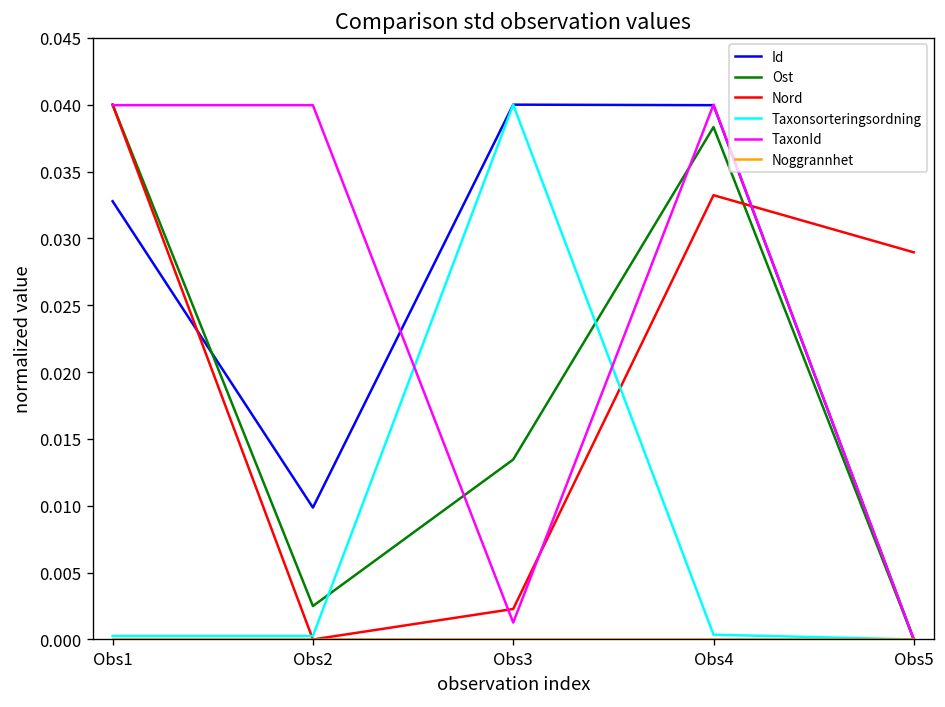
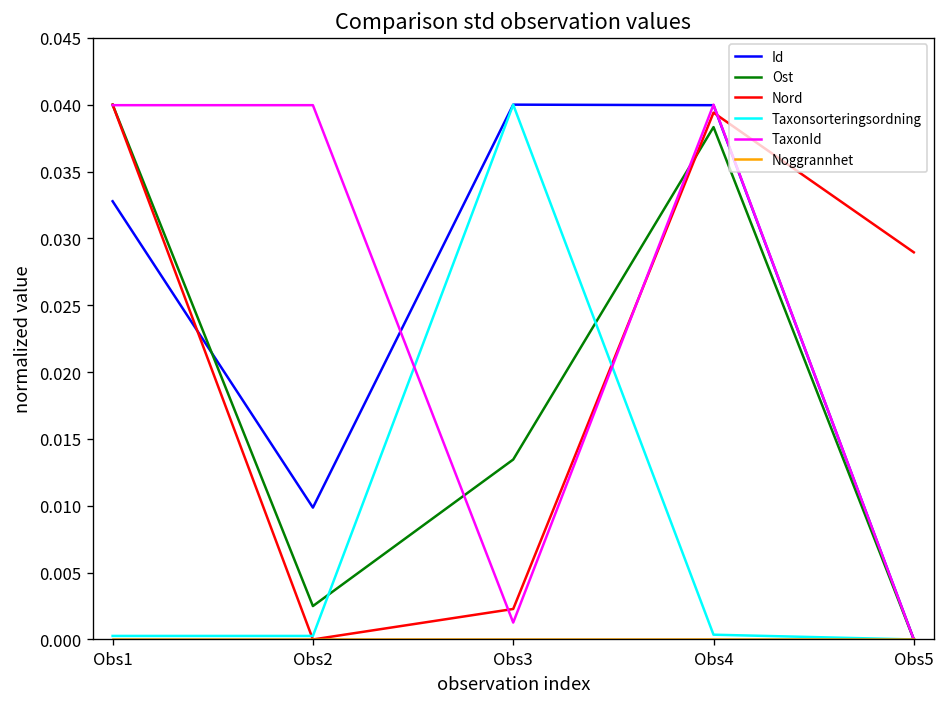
  {
    "Id": {
      "Obs1": 0.0328,
      "Obs2": 0.0099
    },
    "Ost": {
      "Obs2": 0.0025,
      "Obs3": 0.0135,
      "Obs4": 0.0383
    },
    "Nord": {
      "Obs3": 0.0023,
-     "Obs4": 0.0332,
+     "Obs4": 0.0394,
      "Obs5": 0.0290
    },
    "Taxonsorteringsordning": {
      "Obs1": 0.0003,
      "Obs2": 0.0003,
      "Obs4": 0.0004
    },
    "TaxonId": {
      "Obs2": 0.0400,
      "Obs3": 0.0013
    },
    "Noggrannhet": {
      "Obs1": 0.0000,
      "Obs3": 0.0000,
      "Obs4": 0.0000
    }
  }
